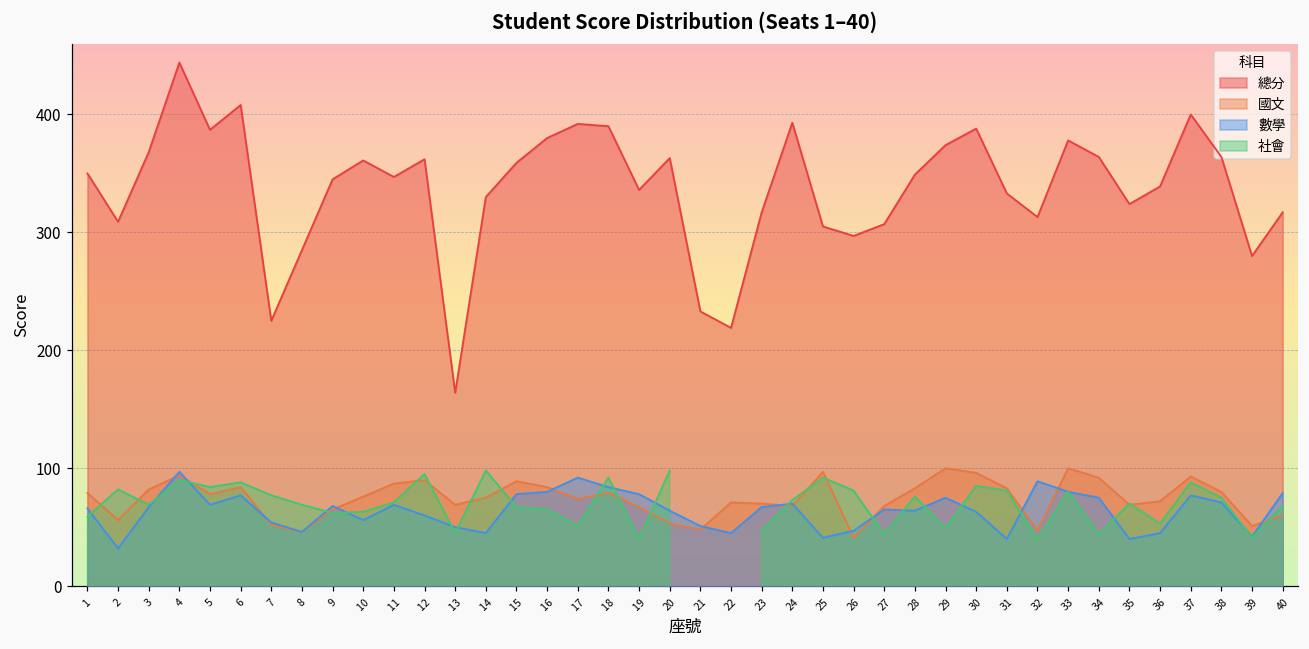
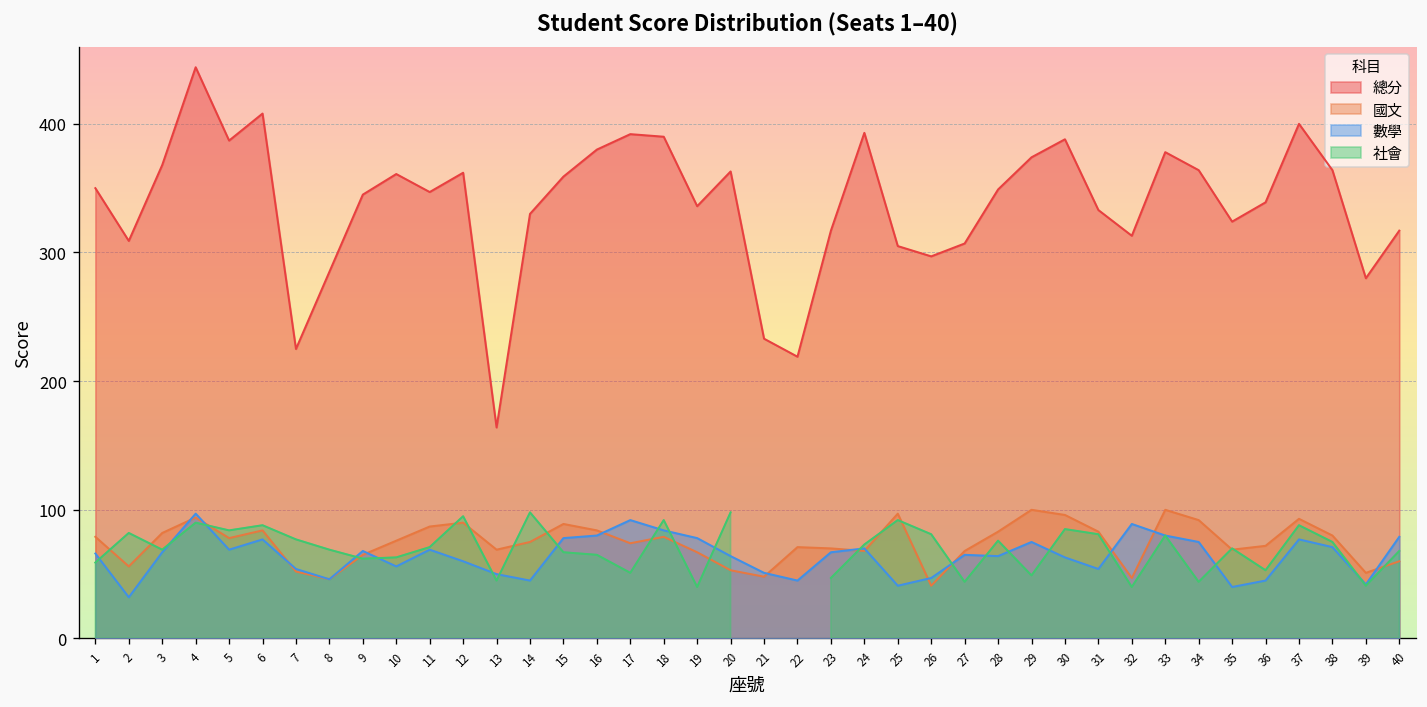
  {
    "數學": {
      "1": 66,
      "2": 32,
      "4": 97,
      "5": 69,
      "6": 77,
      "9": 68,
      "10": 56,
      "12": 60,
      "13": 50,
      "14": 45,
      "15": 78,
      "16": 80,
      "17": 92,
      "18": 84,
      "19": 78,
      "20": 64,
      "21": 51,
      "22": 45,
      "23": 67,
      "25": 41,
      "26": 47,
      "27": 65,
      "28": 64,
      "29": 75,
      "30": 63,
-     "31": 40,
+     "31": 54,
      "32": 89,
      "34": 75,
      "35": 40,
      "36": 45,
      "37": 77,
      "38": 71,
      "40": 79
    }
  }
